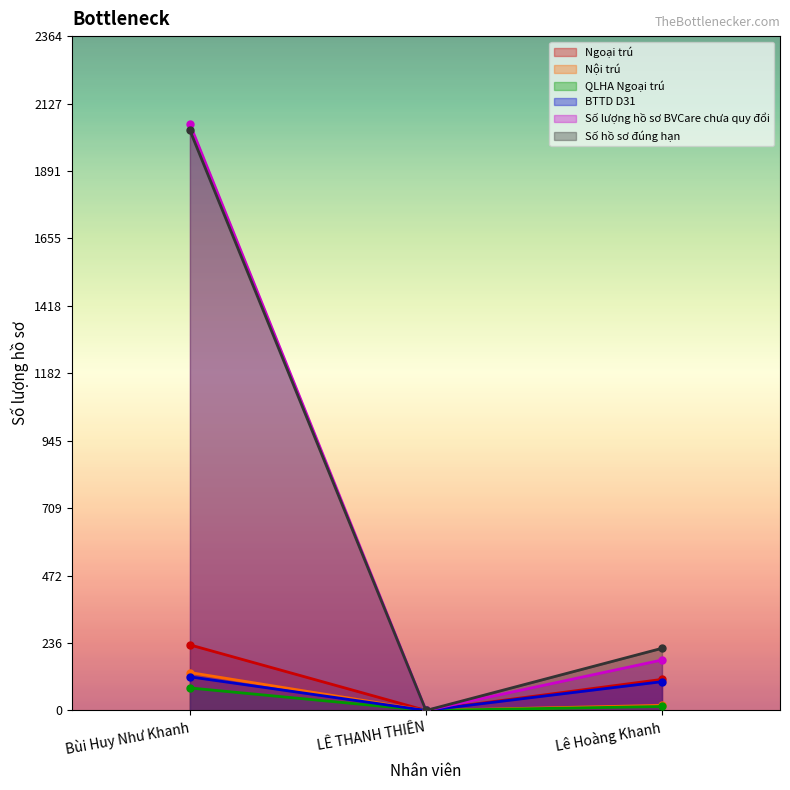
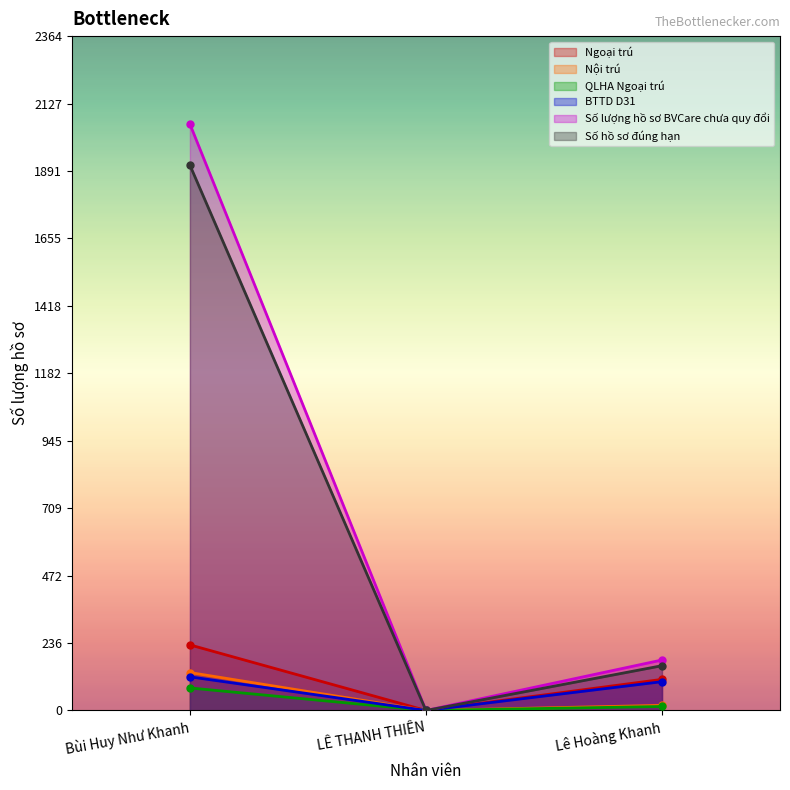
  {
    "Ngoại trú": {
      "Bùi Huy Như Khanh": 230
    },
    "Nội trú": {
      "Bùi Huy Như Khanh": 130
    },
    "QLHA Ngoại trú": {
      "Bùi Huy Như Khanh": 80
    },
    "BTTD D31": {
      "Bùi Huy Như Khanh": 120
    },
    "Số lượng hồ sơ BVCare chưa quy đổi": {
      "Bùi Huy Như Khanh": 2060,
      "Lê Hoàng Khanh": 180
    },
    "Số hồ sơ đúng hạn": {
-     "Bùi Huy Như Khanh": 2030,
-     "Lê Hoàng Khanh": 220
+     "Bùi Huy Như Khanh": 1910,
+     "Lê Hoàng Khanh": 160
    }
  }
